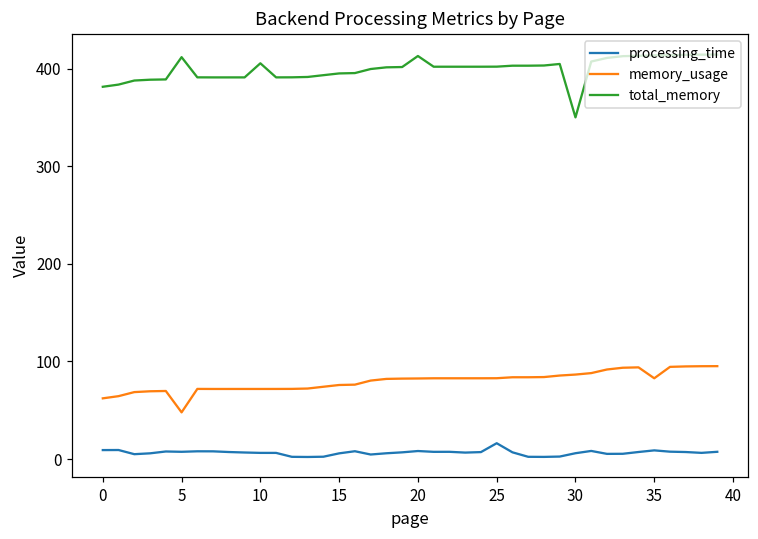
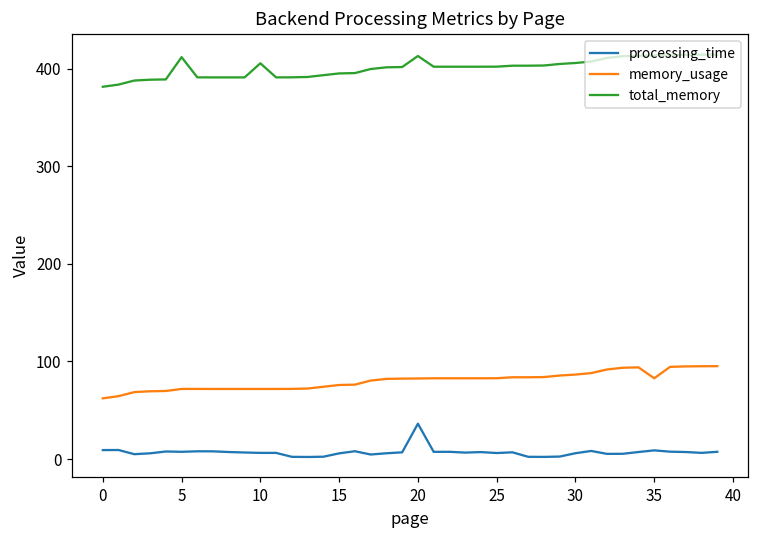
  {
    "processing_time": {
      "0": 10,
      "5": 10,
      "10": 10,
      "15": 10,
-     "20": 10,
-     "25": 20,
+     "20": 40,
+     "25": 10,
      "30": 10,
      "35": 10
    },
    "memory_usage": {
      "0": 60,
-     "5": 50,
+     "5": 70,
      "10": 70,
      "15": 80,
      "20": 80,
      "25": 80,
      "30": 90,
      "35": 80
    },
    "total_memory": {
      "0": 380,
      "5": 410,
      "10": 410,
      "15": 400,
      "20": 410,
      "25": 400,
-     "30": 350
+     "30": 410
    }
  }
